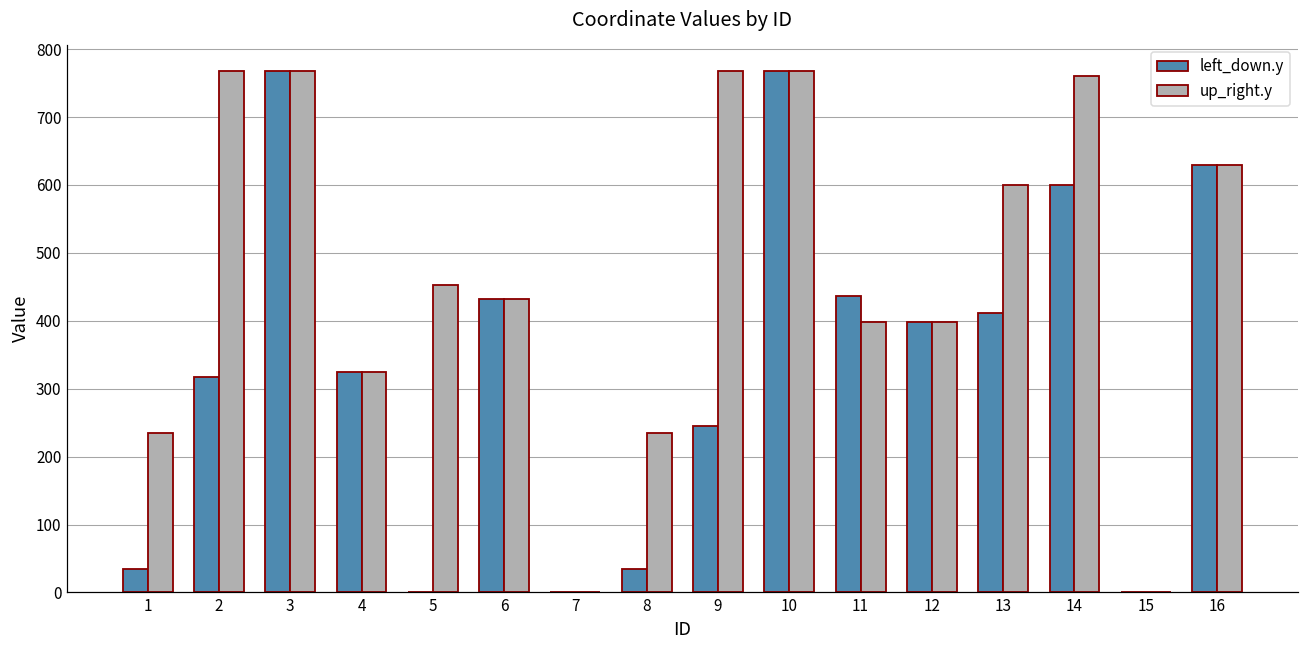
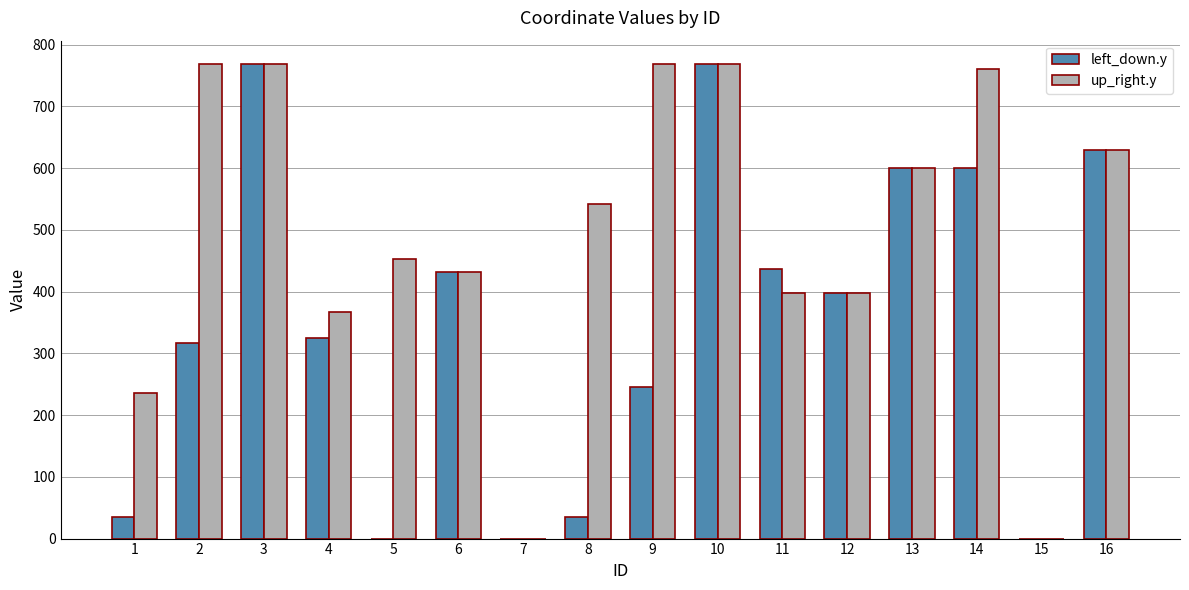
  {
    "left_down.y": {
      "1": 40,
      "2": 320,
      "3": 770,
      "4": 330,
      "5": 0,
      "6": 430,
      "7": 0,
      "8": 40,
      "9": 250,
      "10": 770,
      "11": 440,
      "12": 400,
-     "13": 410,
+     "13": 600,
      "14": 600,
      "15": 0,
      "16": 630
    },
    "up_right.y": {
      "1": 240,
      "2": 770,
      "3": 770,
-     "4": 330,
+     "4": 370,
      "5": 450,
      "6": 430,
      "7": 0,
-     "8": 240,
+     "8": 540,
      "9": 770,
      "10": 770,
      "11": 400,
      "12": 400,
      "13": 600,
      "14": 760,
      "15": 0,
      "16": 630
    }
  }
